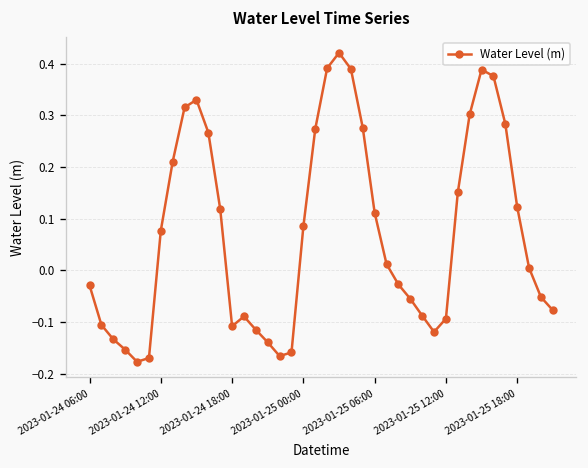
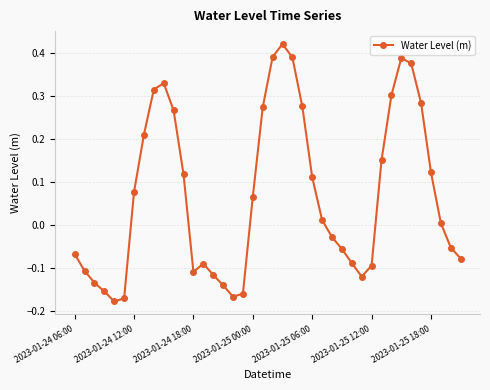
  {
-   "2023-01-24 06:00": -0.03,
+   "2023-01-24 06:00": -0.07,
    "2023-01-24 12:00": 0.08,
    "2023-01-24 18:00": -0.11,
-   "2023-01-25 00:00": 0.09,
+   "2023-01-25 00:00": 0.07,
    "2023-01-25 06:00": 0.11,
    "2023-01-25 12:00": -0.09,
    "2023-01-25 18:00": 0.12
  }
